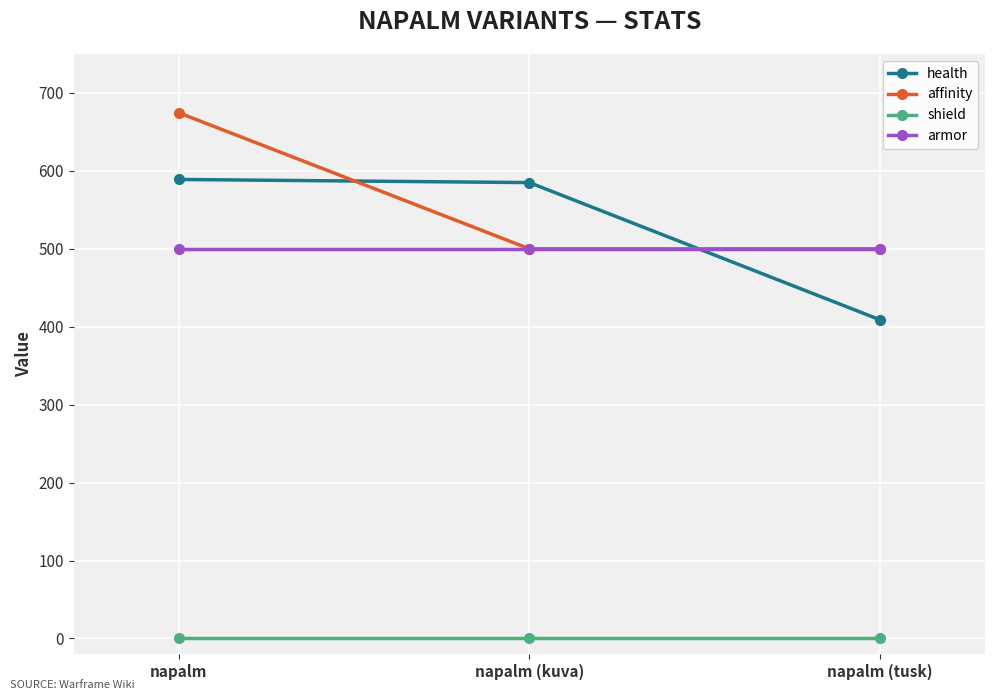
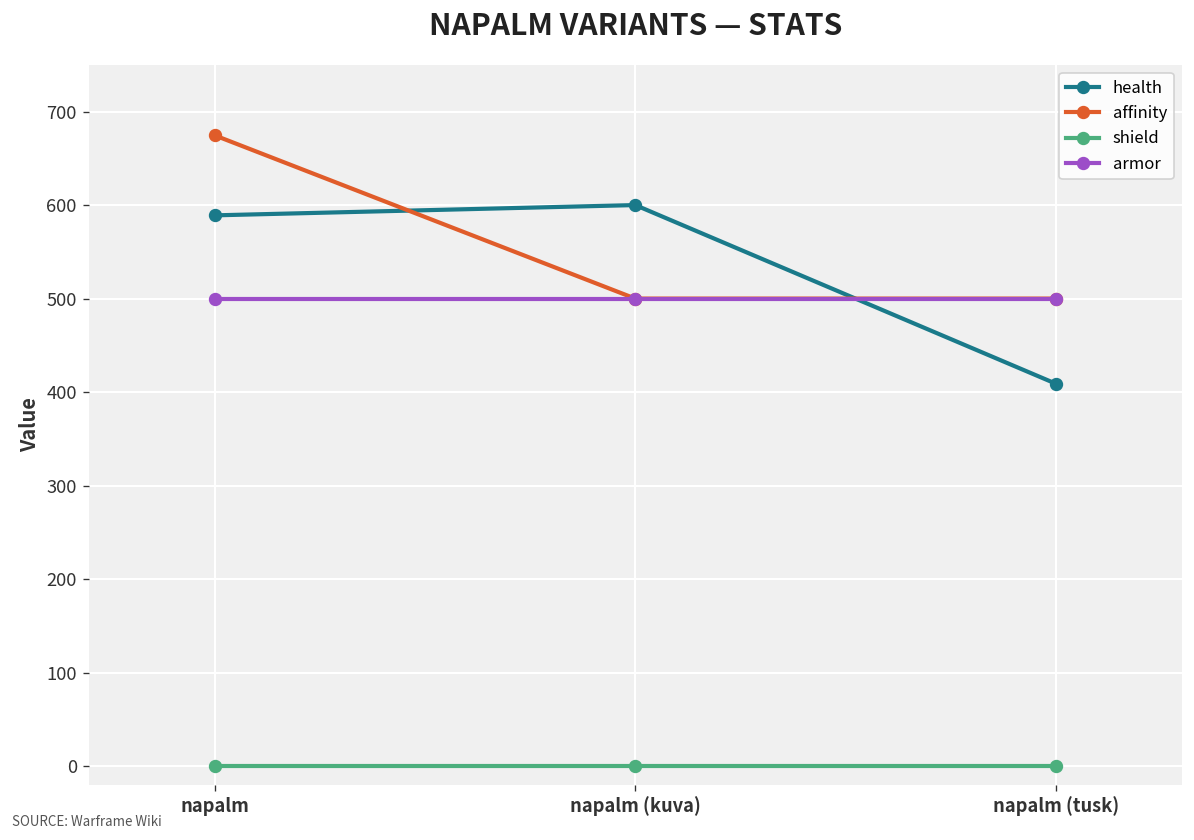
  {
    "health": {
      "napalm": 590,
-     "napalm (kuva)": 590,
+     "napalm (kuva)": 600,
      "napalm (tusk)": 410
    },
    "affinity": {
      "napalm": 670
    },
    "shield": {
      "napalm": 0,
      "napalm (kuva)": 0,
      "napalm (tusk)": 0
    },
    "armor": {
      "napalm": 500
    }
  }
